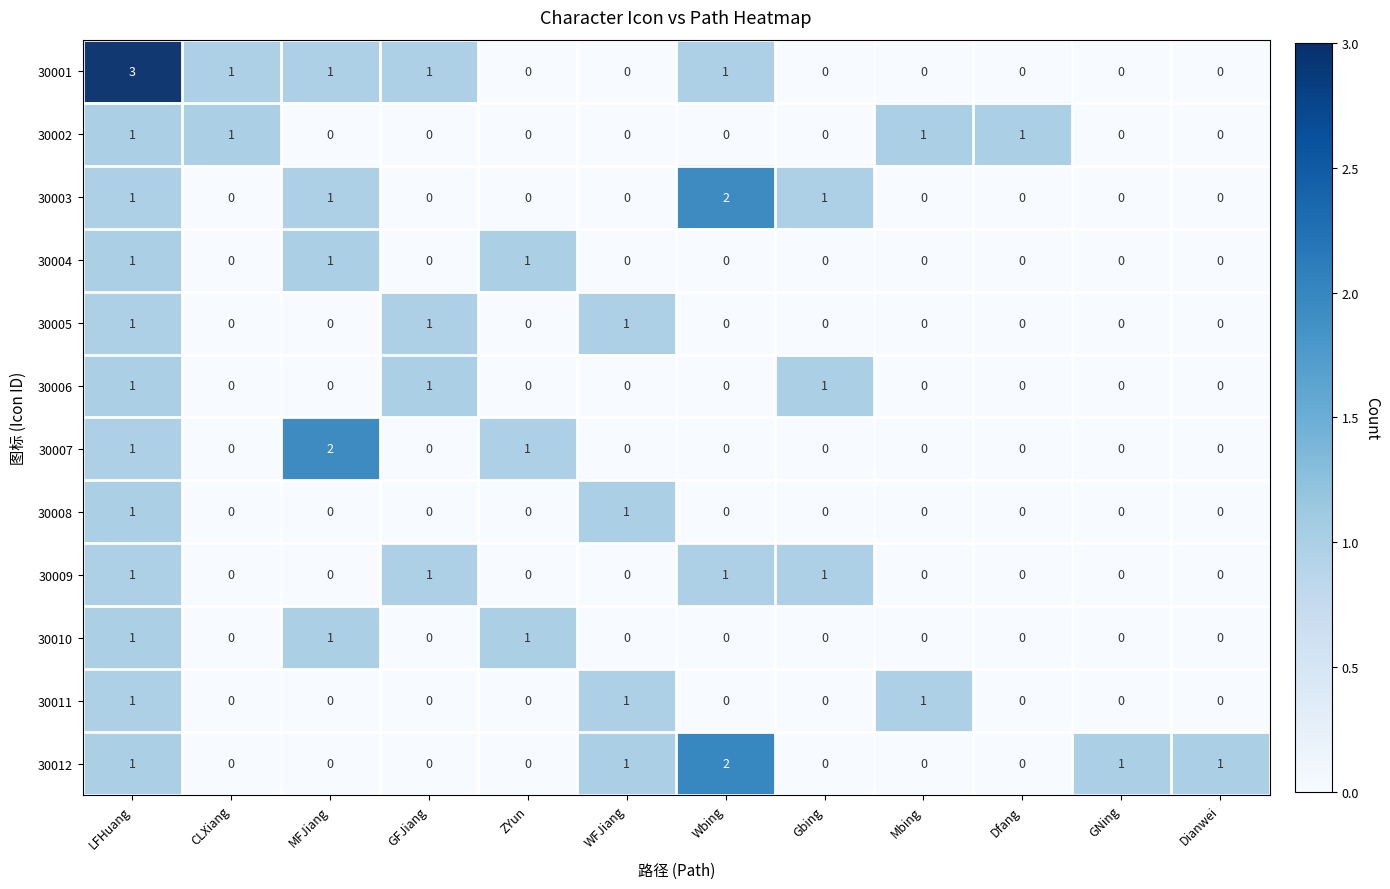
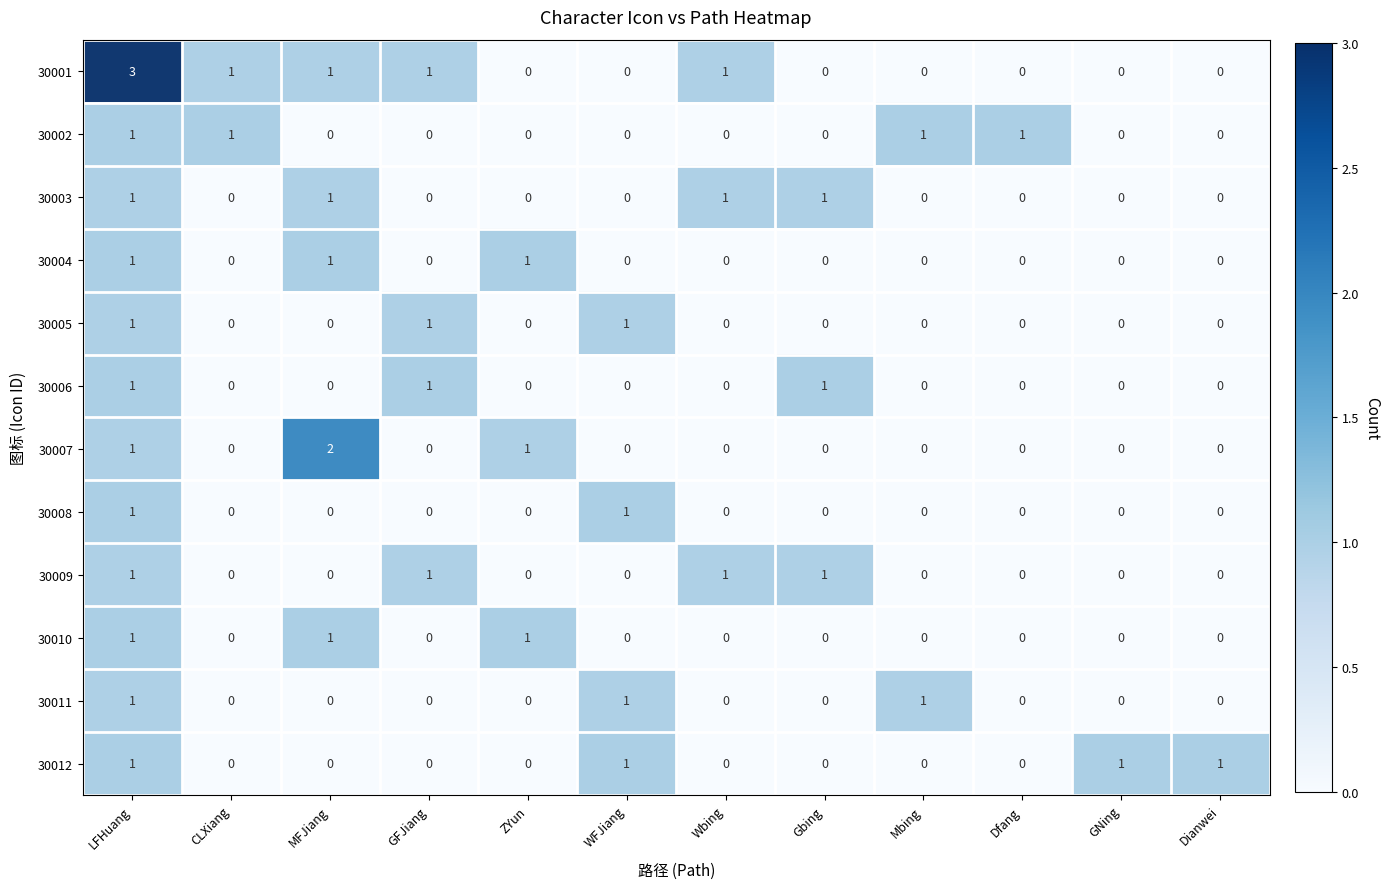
  {
    "30001": {
      "LFHuang": 3,
      "CLXiang": 1,
      "MFJiang": 1,
      "GFJiang": 1,
      "ZYun": 0,
      "WFJiang": 0,
      "Wbing": 1,
      "Gbing": 0,
      "Mbing": 0,
      "Dfang": 0,
      "GNing": 0,
      "Dianwei": 0
    },
    "30002": {
      "LFHuang": 1,
      "CLXiang": 1,
      "MFJiang": 0,
      "GFJiang": 0,
      "ZYun": 0,
      "WFJiang": 0,
      "Wbing": 0,
      "Gbing": 0,
      "Mbing": 1,
      "Dfang": 1,
      "GNing": 0,
      "Dianwei": 0
    },
    "30003": {
      "LFHuang": 1,
      "CLXiang": 0,
      "MFJiang": 1,
      "GFJiang": 0,
      "ZYun": 0,
      "WFJiang": 0,
-     "Wbing": 2,
+     "Wbing": 1,
      "Gbing": 1,
      "Mbing": 0,
      "Dfang": 0,
      "GNing": 0,
      "Dianwei": 0
    },
    "30004": {
      "LFHuang": 1,
      "CLXiang": 0,
      "MFJiang": 1,
      "GFJiang": 0,
      "ZYun": 1,
      "WFJiang": 0,
      "Wbing": 0,
      "Gbing": 0,
      "Mbing": 0,
      "Dfang": 0,
      "GNing": 0,
      "Dianwei": 0
    },
    "30005": {
      "LFHuang": 1,
      "CLXiang": 0,
      "MFJiang": 0,
      "GFJiang": 1,
      "ZYun": 0,
      "WFJiang": 1,
      "Wbing": 0,
      "Gbing": 0,
      "Mbing": 0,
      "Dfang": 0,
      "GNing": 0,
      "Dianwei": 0
    },
    "30006": {
      "LFHuang": 1,
      "CLXiang": 0,
      "MFJiang": 0,
      "GFJiang": 1,
      "ZYun": 0,
      "WFJiang": 0,
      "Wbing": 0,
      "Gbing": 1,
      "Mbing": 0,
      "Dfang": 0,
      "GNing": 0,
      "Dianwei": 0
    },
    "30007": {
      "LFHuang": 1,
      "CLXiang": 0,
      "MFJiang": 2,
      "GFJiang": 0,
      "ZYun": 1,
      "WFJiang": 0,
      "Wbing": 0,
      "Gbing": 0,
      "Mbing": 0,
      "Dfang": 0,
      "GNing": 0,
      "Dianwei": 0
    },
    "30008": {
      "LFHuang": 1,
      "CLXiang": 0,
      "MFJiang": 0,
      "GFJiang": 0,
      "ZYun": 0,
      "WFJiang": 1,
      "Wbing": 0,
      "Gbing": 0,
      "Mbing": 0,
      "Dfang": 0,
      "GNing": 0,
      "Dianwei": 0
    },
    "30009": {
      "LFHuang": 1,
      "CLXiang": 0,
      "MFJiang": 0,
      "GFJiang": 1,
      "ZYun": 0,
      "WFJiang": 0,
      "Wbing": 1,
      "Gbing": 1,
      "Mbing": 0,
      "Dfang": 0,
      "GNing": 0,
      "Dianwei": 0
    },
    "30010": {
      "LFHuang": 1,
      "CLXiang": 0,
      "MFJiang": 1,
      "GFJiang": 0,
      "ZYun": 1,
      "WFJiang": 0,
      "Wbing": 0,
      "Gbing": 0,
      "Mbing": 0,
      "Dfang": 0,
      "GNing": 0,
      "Dianwei": 0
    },
    "30011": {
      "LFHuang": 1,
      "CLXiang": 0,
      "MFJiang": 0,
      "GFJiang": 0,
      "ZYun": 0,
      "WFJiang": 1,
      "Wbing": 0,
      "Gbing": 0,
      "Mbing": 1,
      "Dfang": 0,
      "GNing": 0,
      "Dianwei": 0
    },
    "30012": {
      "LFHuang": 1,
      "CLXiang": 0,
      "MFJiang": 0,
      "GFJiang": 0,
      "ZYun": 0,
      "WFJiang": 1,
-     "Wbing": 2,
+     "Wbing": 0,
      "Gbing": 0,
      "Mbing": 0,
      "Dfang": 0,
      "GNing": 1,
      "Dianwei": 1
    }
  }
